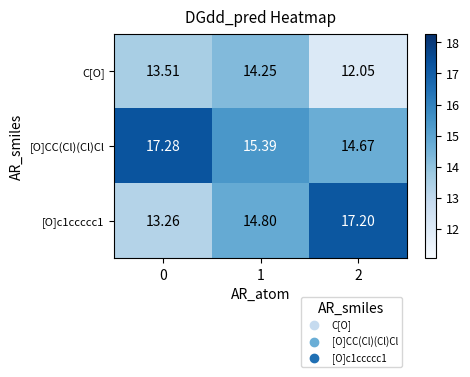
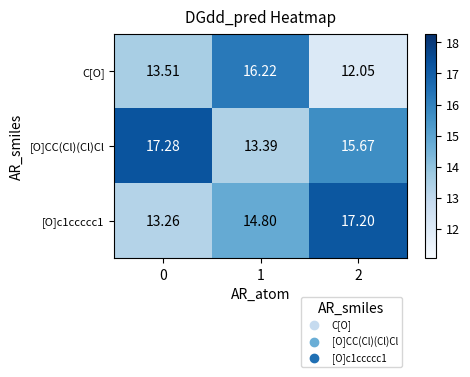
  {
    "C[O]": {
      "0": 13.51,
-     "1": 14.25,
+     "1": 16.22,
      "2": 12.05
    },
    "[O]CC(Cl)(Cl)Cl": {
      "0": 17.28,
-     "1": 15.39,
-     "2": 14.67
+     "1": 13.39,
+     "2": 15.67
    },
    "[O]c1ccccc1": {
      "0": 13.26,
      "1": 14.80,
      "2": 17.20
    }
  }
